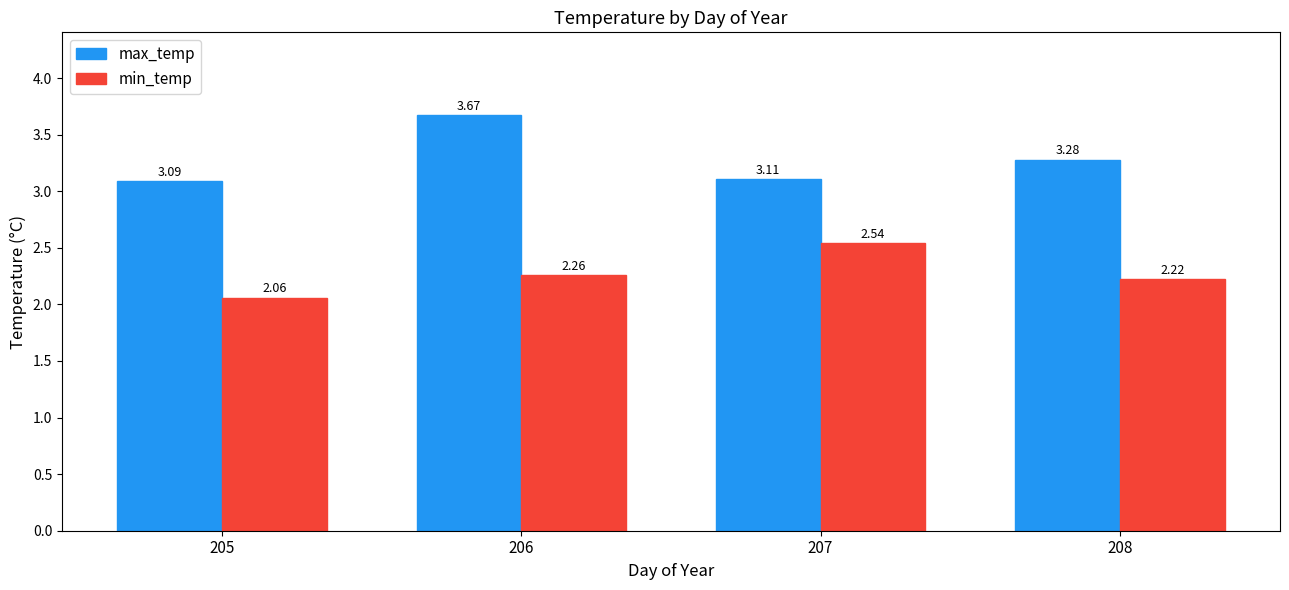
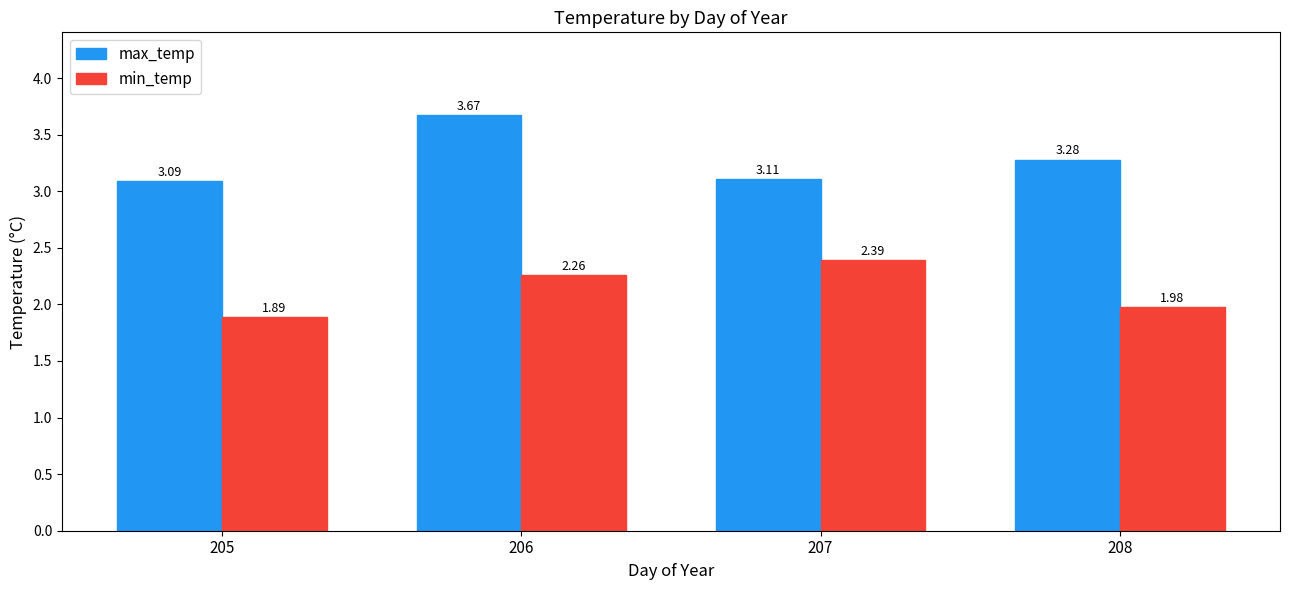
  {
    "max_temp": {
      "205": 3.09,
      "206": 3.67,
      "207": 3.11,
      "208": 3.28
    },
    "min_temp": {
-     "205": 2.06,
+     "205": 1.89,
      "206": 2.26,
-     "207": 2.54,
-     "208": 2.22
+     "207": 2.39,
+     "208": 1.98
    }
  }
